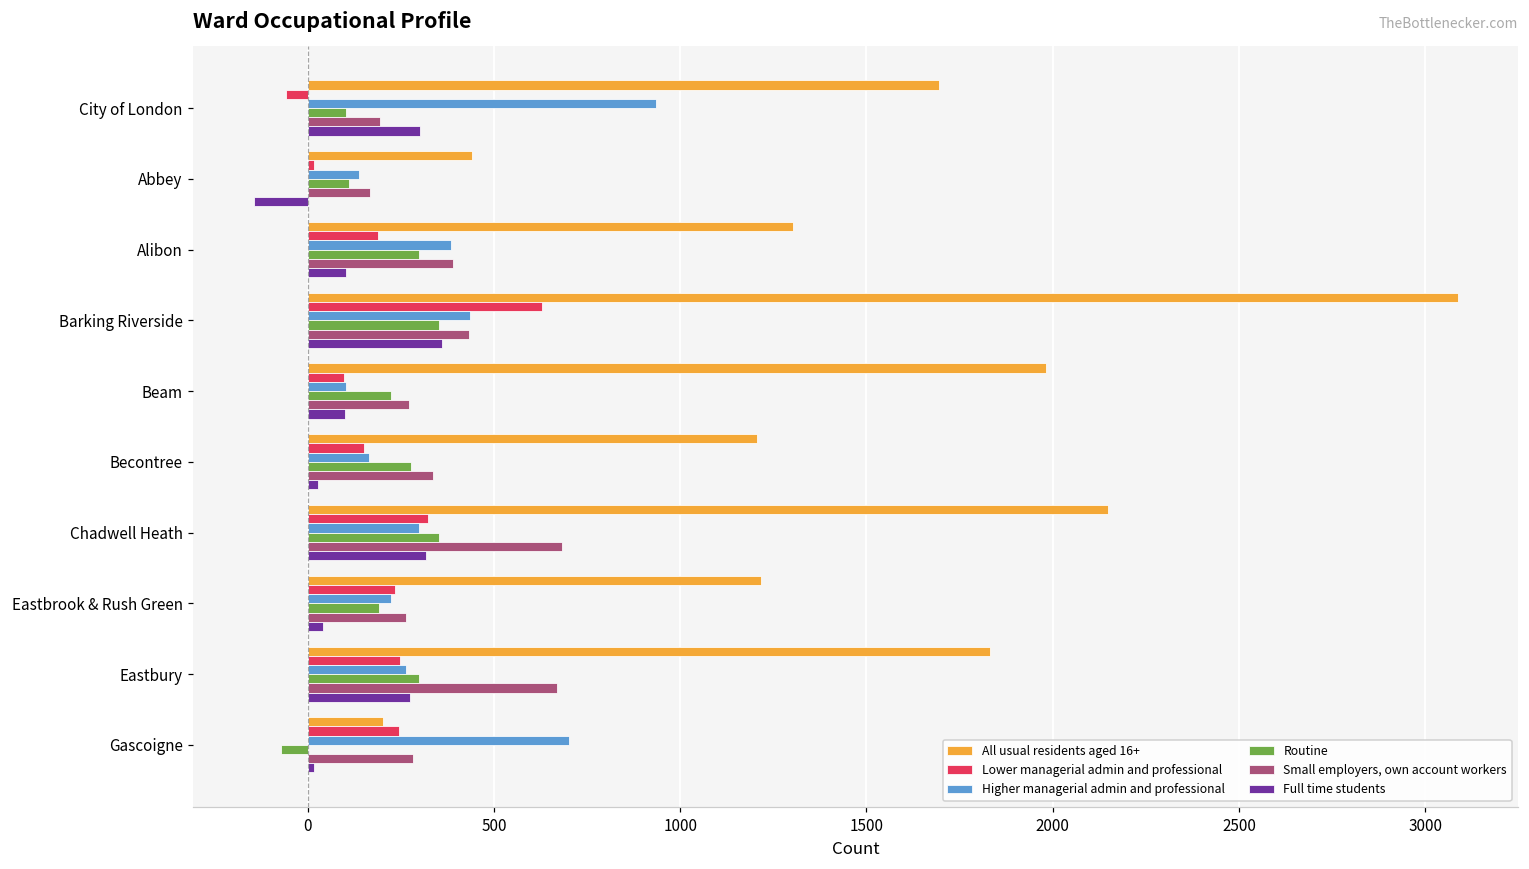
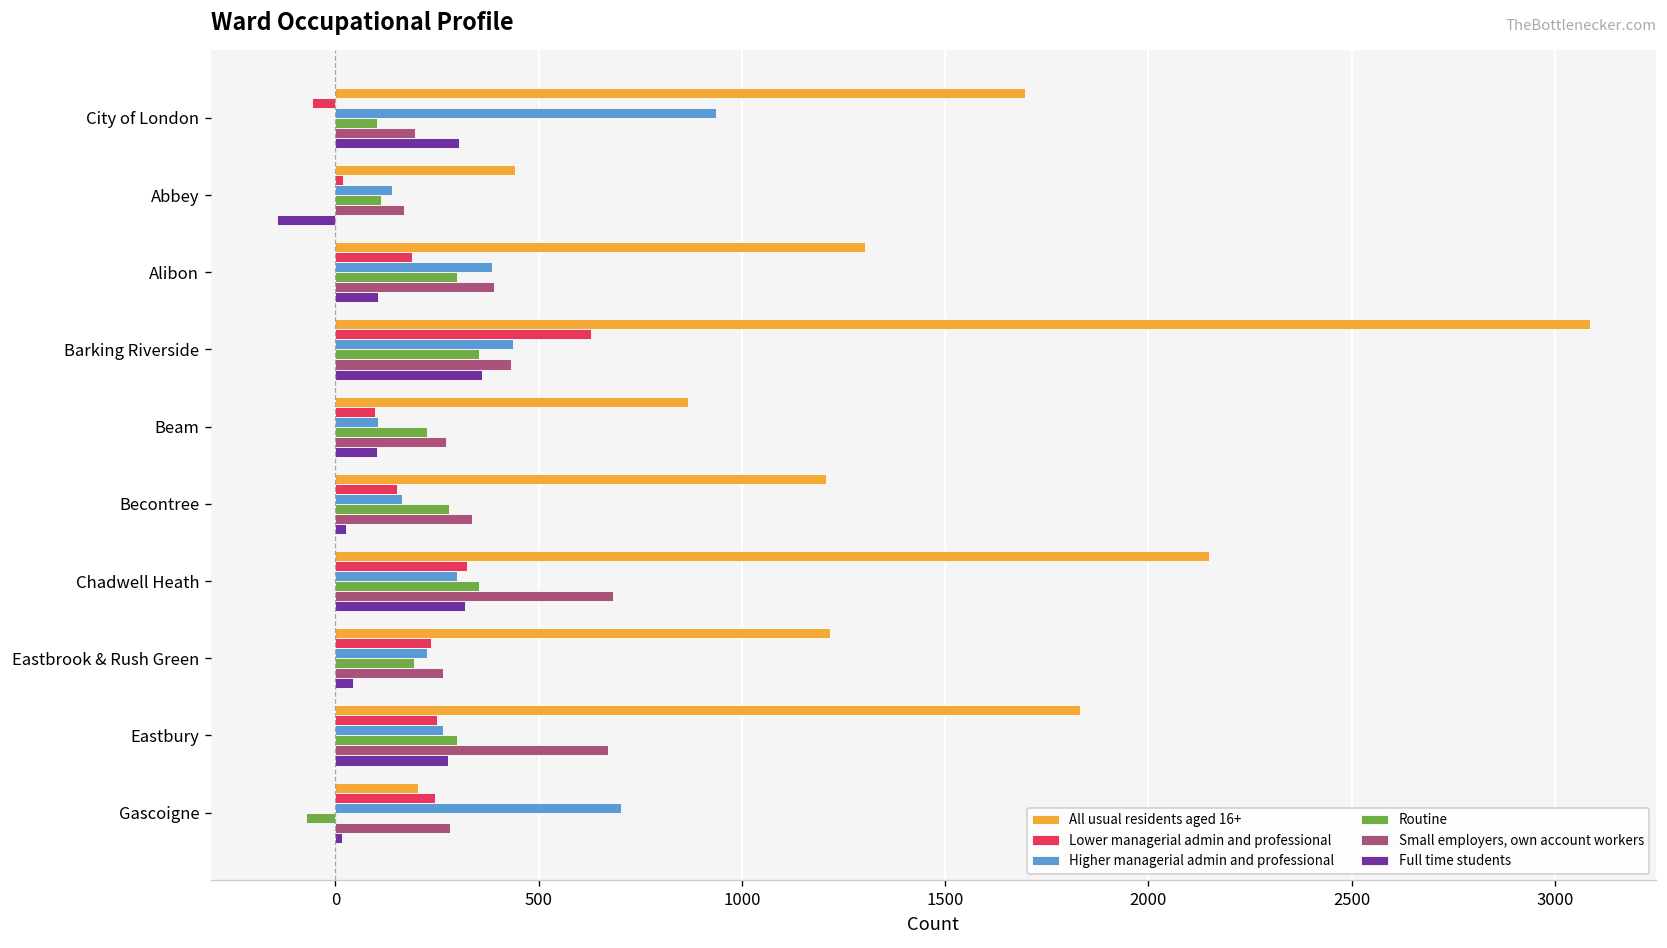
  {
    "All usual residents aged 16+": {
      "City of London": 1700,
      "Abbey": 440,
      "Alibon": 1300,
      "Barking Riverside": 3090,
-     "Beam": 1980,
+     "Beam": 870,
      "Becontree": 1210,
      "Chadwell Heath": 2150,
      "Eastbrook & Rush Green": 1220,
      "Eastbury": 1830,
      "Gascoigne": 200
    },
    "Lower managerial admin and professional": {
      "City of London": -60,
      "Abbey": 20,
      "Alibon": 190,
      "Barking Riverside": 630,
      "Beam": 100,
      "Becontree": 150,
      "Chadwell Heath": 320,
      "Eastbrook & Rush Green": 240,
      "Eastbury": 250,
      "Gascoigne": 250
    },
    "Higher managerial admin and professional": {
      "City of London": 940,
      "Abbey": 140,
      "Alibon": 390,
      "Barking Riverside": 440,
      "Beam": 100,
      "Becontree": 160,
      "Chadwell Heath": 300,
      "Eastbrook & Rush Green": 230,
      "Eastbury": 270,
      "Gascoigne": 700
    },
    "Routine": {
      "City of London": 100,
      "Abbey": 110,
      "Alibon": 300,
      "Barking Riverside": 350,
      "Beam": 220,
      "Becontree": 280,
      "Chadwell Heath": 350,
      "Eastbrook & Rush Green": 190,
      "Eastbury": 300,
      "Gascoigne": -70
    },
    "Small employers, own account workers": {
      "City of London": 200,
      "Abbey": 170,
      "Alibon": 390,
      "Barking Riverside": 430,
      "Beam": 270,
      "Becontree": 340,
      "Chadwell Heath": 680,
      "Eastbrook & Rush Green": 260,
      "Eastbury": 670,
      "Gascoigne": 280
    },
    "Full time students": {
      "City of London": 300,
      "Abbey": -150,
      "Alibon": 100,
      "Barking Riverside": 360,
      "Beam": 100,
      "Becontree": 30,
      "Chadwell Heath": 320,
      "Eastbrook & Rush Green": 40,
      "Eastbury": 280,
      "Gascoigne": 20
    }
  }
